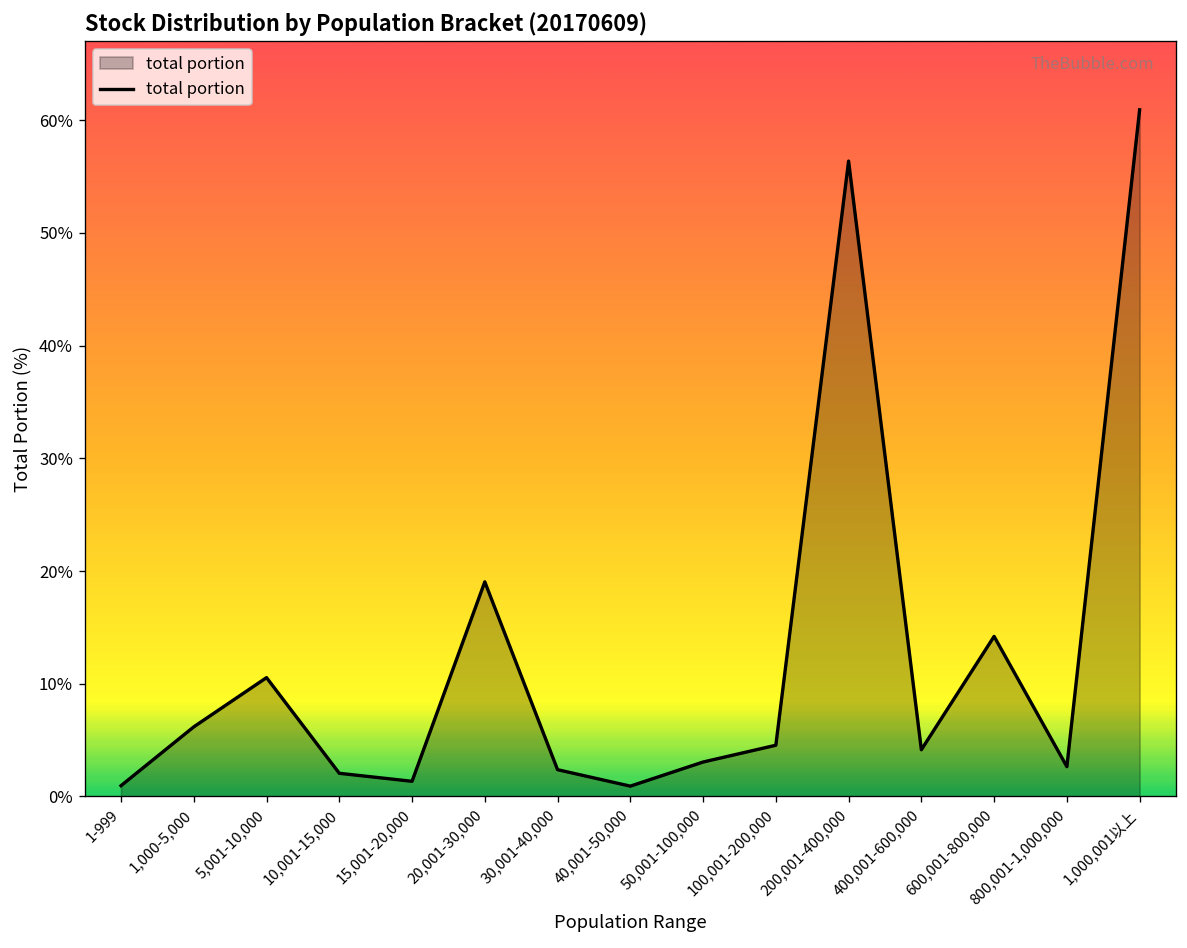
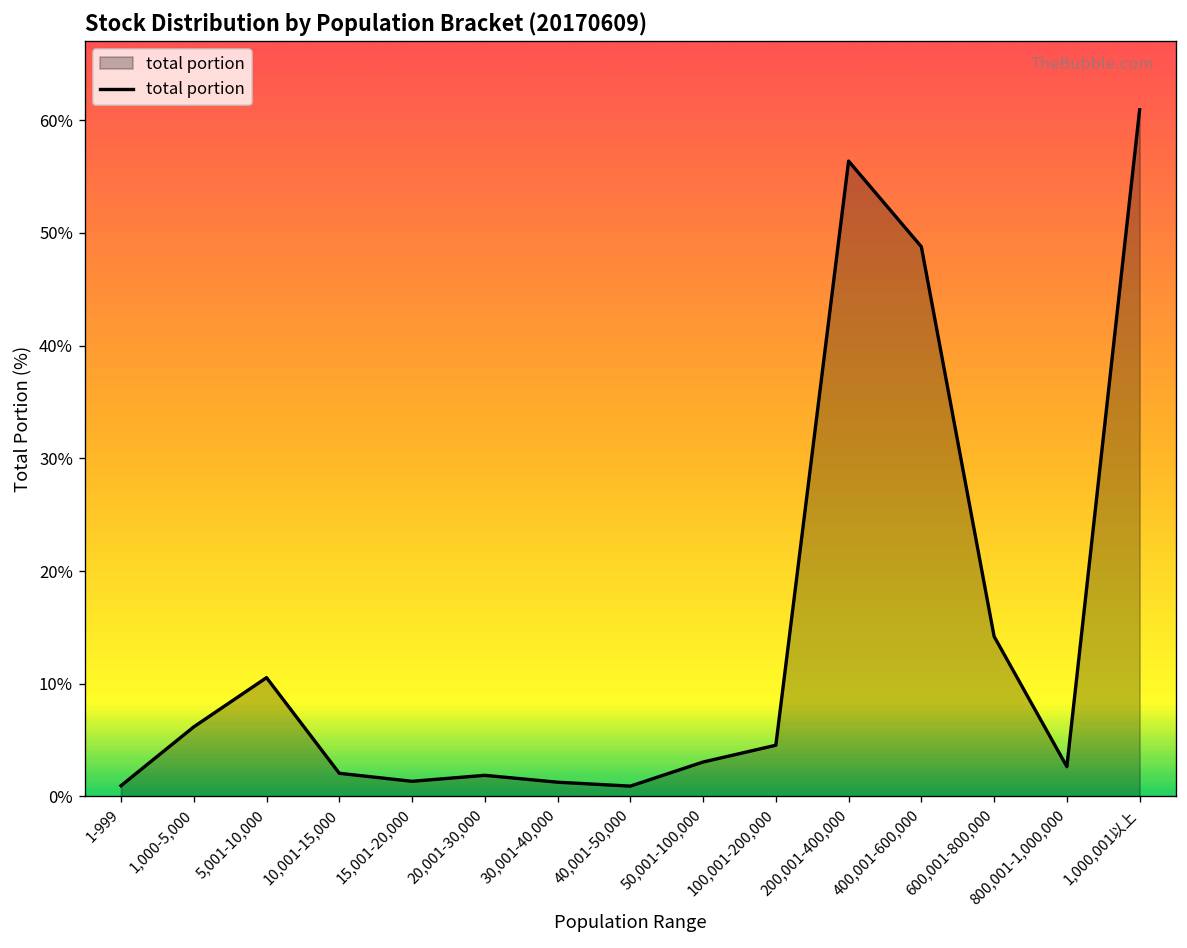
  {
    "1-999": "1%",
    "1,000-5,000": "6%",
    "5,001-10,000": "11%",
    "10,001-15,000": "2%",
    "15,001-20,000": "1%",
-   "20,001-30,000": "19%",
-   "30,001-40,000": "2%",
+   "20,001-30,000": "2%",
+   "30,001-40,000": "1%",
    "40,001-50,000": "1%",
    "50,001-100,000": "3%",
    "100,001-200,000": "5%",
    "200,001-400,000": "56%",
-   "400,001-600,000": "4%",
+   "400,001-600,000": "49%",
    "600,001-800,000": "14%",
    "800,001-1,000,000": "3%",
    "1,000,001以上": "61%"
  }
